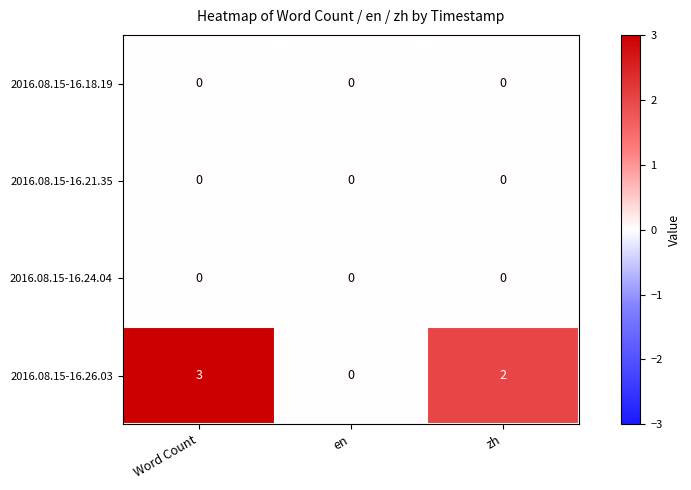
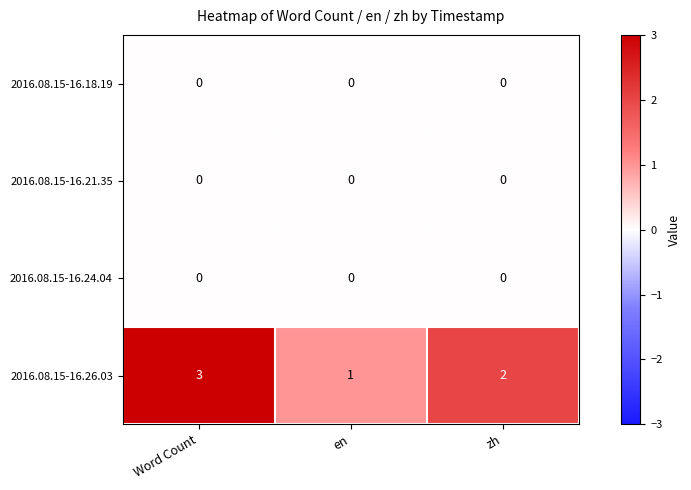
  {
    "2016.08.15-16.18.19": {
      "Word Count": 0,
      "en": 0,
      "zh": 0
    },
    "2016.08.15-16.21.35": {
      "Word Count": 0,
      "en": 0,
      "zh": 0
    },
    "2016.08.15-16.24.04": {
      "Word Count": 0,
      "en": 0,
      "zh": 0
    },
    "2016.08.15-16.26.03": {
      "Word Count": 3,
-     "en": 0,
+     "en": 1,
      "zh": 2
    }
  }
